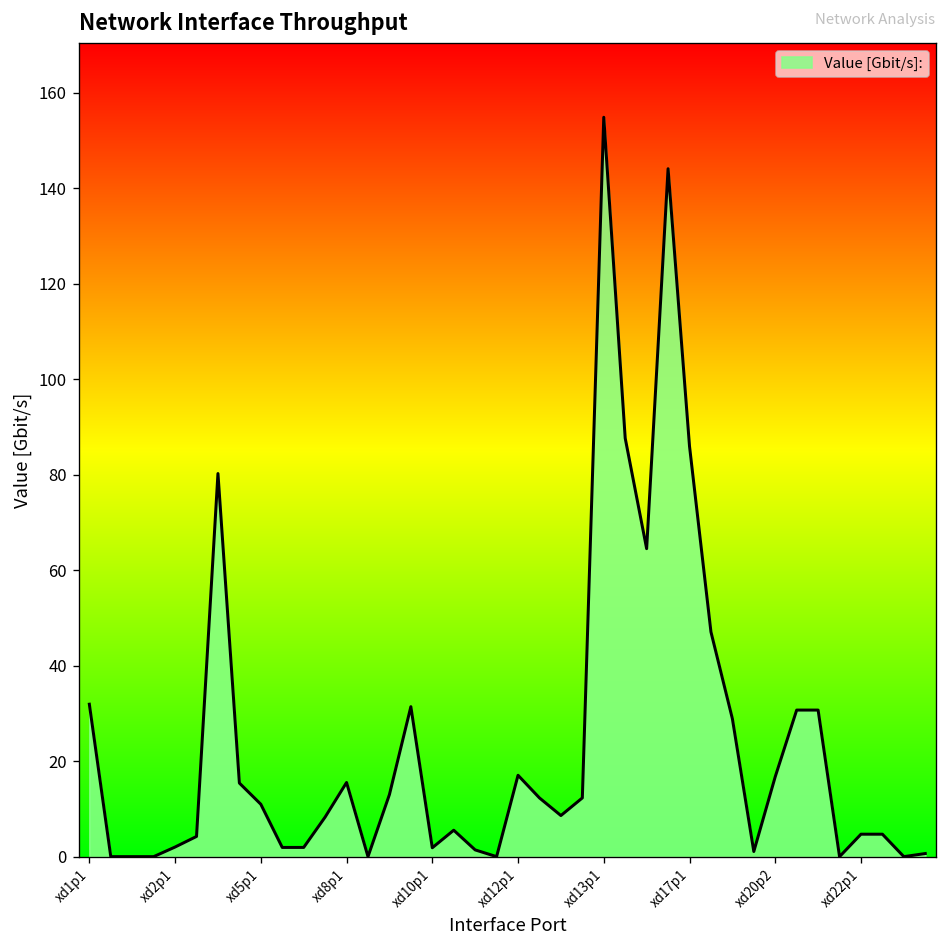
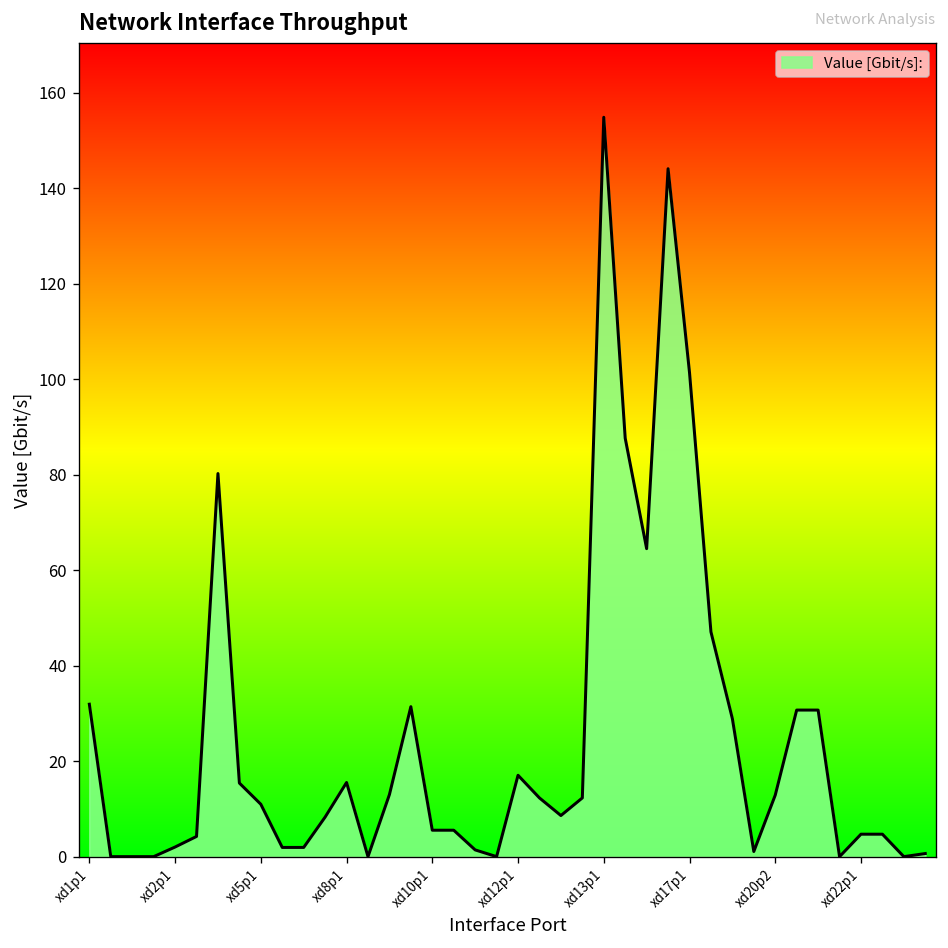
  {
    "xd1p1": 32,
    "xd2p1": 2,
    "xd5p1": 11,
    "xd8p1": 16,
-   "xd10p1": 2,
+   "xd10p1": 6,
    "xd12p1": 17,
    "xd13p1": 155,
-   "xd17p1": 86,
-   "xd20p2": 17,
+   "xd17p1": 101,
+   "xd20p2": 13,
    "xd22p1": 5
  }
